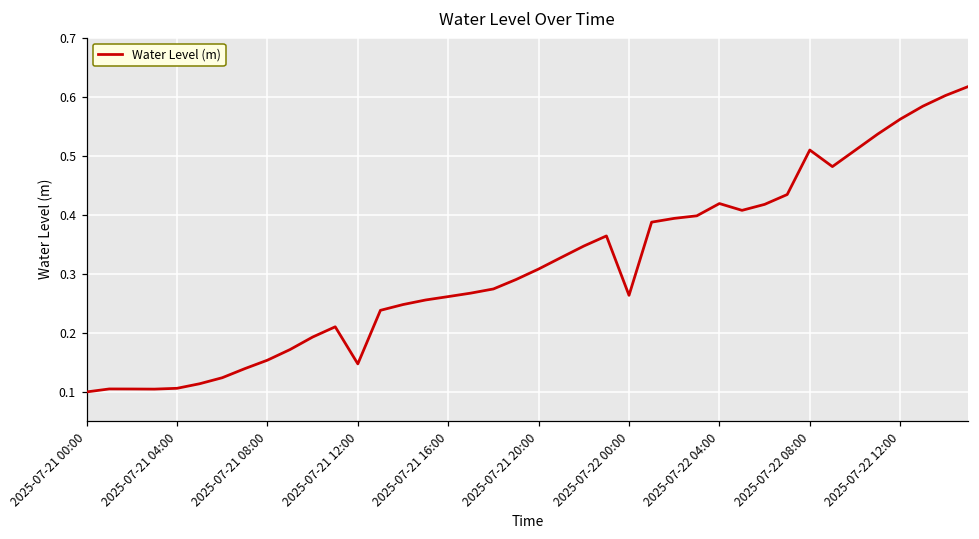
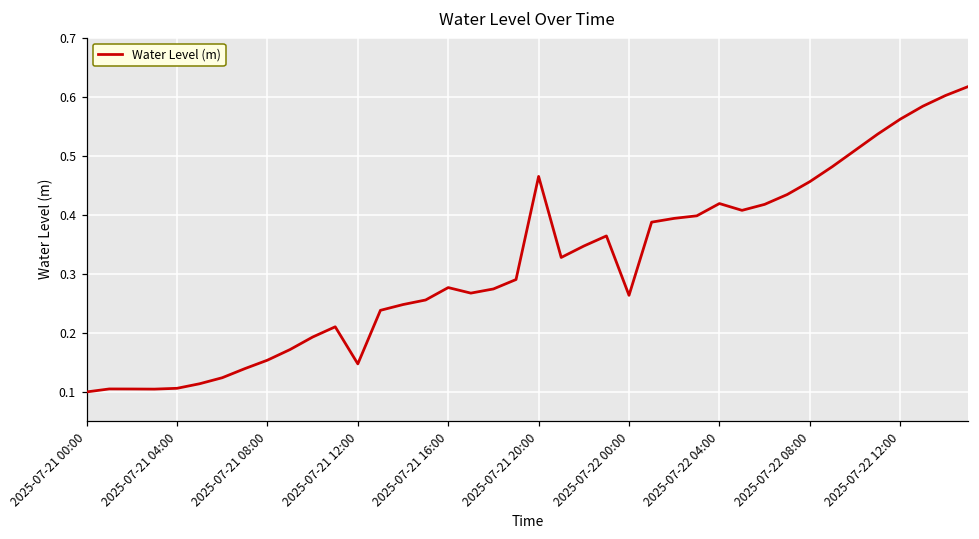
  {
    "2025-07-21 00:00": 0.10,
    "2025-07-21 04:00": 0.11,
    "2025-07-21 08:00": 0.15,
    "2025-07-21 12:00": 0.15,
-   "2025-07-21 16:00": 0.26,
-   "2025-07-21 20:00": 0.31,
+   "2025-07-21 16:00": 0.28,
+   "2025-07-21 20:00": 0.46,
    "2025-07-22 00:00": 0.26,
    "2025-07-22 04:00": 0.42,
-   "2025-07-22 08:00": 0.51,
+   "2025-07-22 08:00": 0.46,
    "2025-07-22 12:00": 0.56
  }
